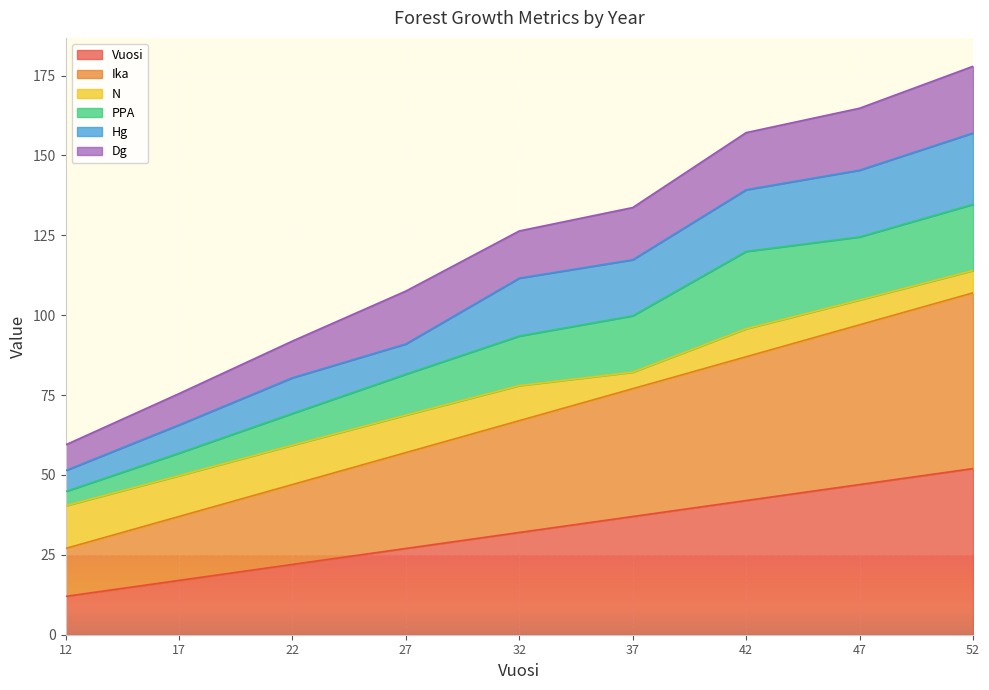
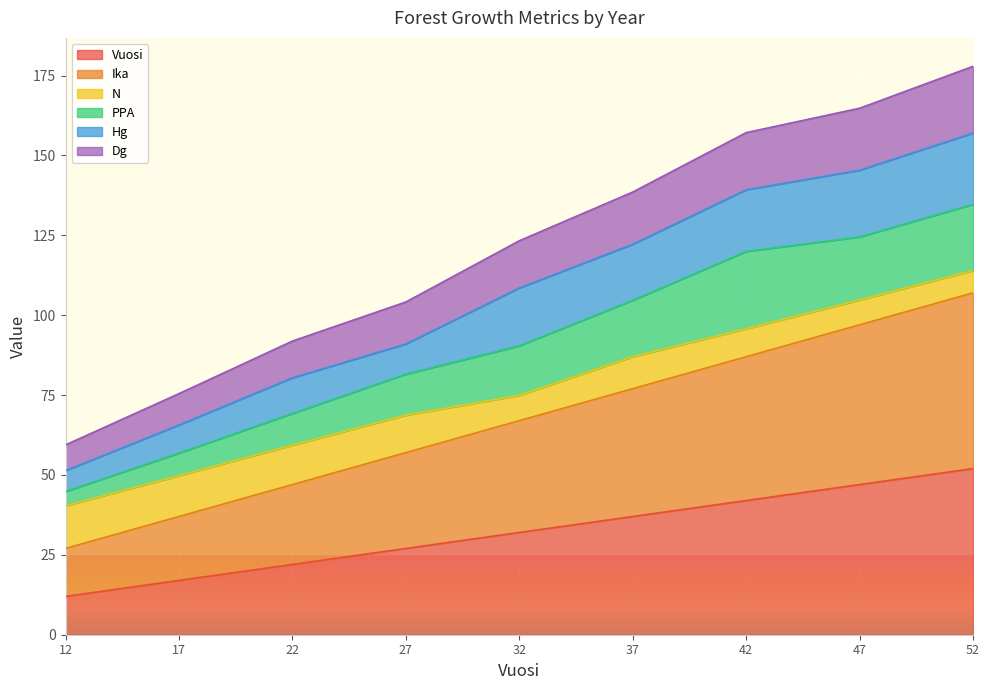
  {
    "N": {
      "12": 13,
      "17": 13,
      "22": 12,
      "27": 12,
-     "32": 11,
-     "37": 5,
+     "32": 8,
+     "37": 10,
      "42": 9,
      "47": 8,
      "52": 7
    },
    "PPA": {
      "12": 4,
      "17": 7,
      "22": 10,
      "27": 13,
      "32": 16,
      "37": 18,
      "42": 24,
      "47": 20,
      "52": 21
    },
    "Hg": {
      "12": 7,
      "17": 9,
      "22": 11,
      "27": 9,
      "32": 18,
      "37": 18,
      "42": 19,
      "47": 21,
      "52": 22
    },
    "Dg": {
      "12": 8,
      "17": 10,
      "22": 12,
-     "27": 17,
+     "27": 13,
      "32": 15,
      "37": 16,
      "42": 18,
      "47": 19,
      "52": 21
    }
  }
